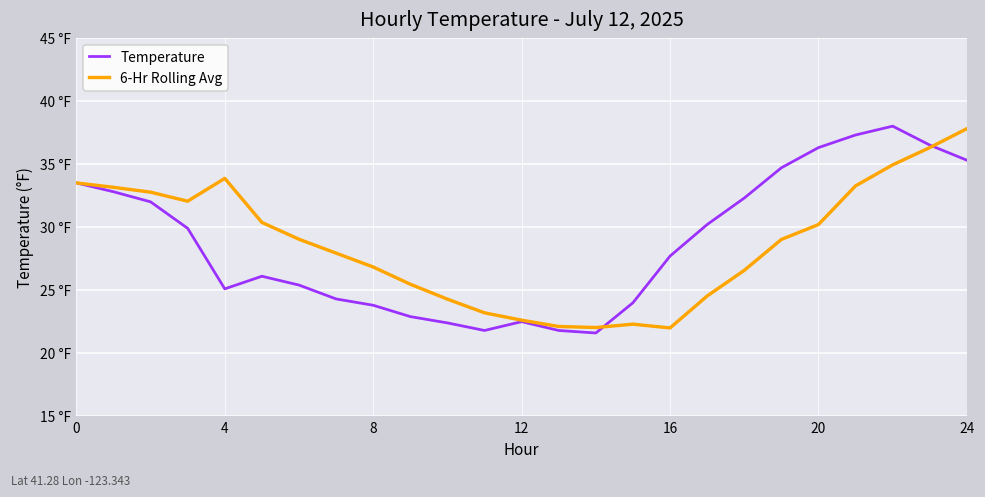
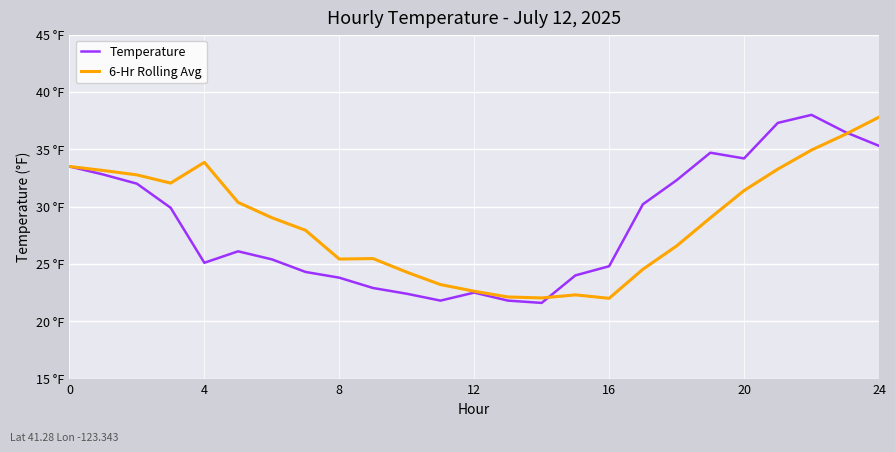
  {
    "Temperature": {
      "4": "25.1 °F",
      "8": "23.8 °F",
-     "16": "27.7 °F",
-     "20": "36.3 °F",
+     "16": "24.8 °F",
+     "20": "34.2 °F",
      "24": "35.3 °F"
    },
    "6-Hr Rolling Avg": {
      "4": "33.9 °F",
-     "8": "26.8 °F",
+     "8": "25.4 °F",
      "16": "22.0 °F",
-     "20": "30.2 °F",
+     "20": "31.4 °F",
      "24": "37.8 °F"
    }
  }
